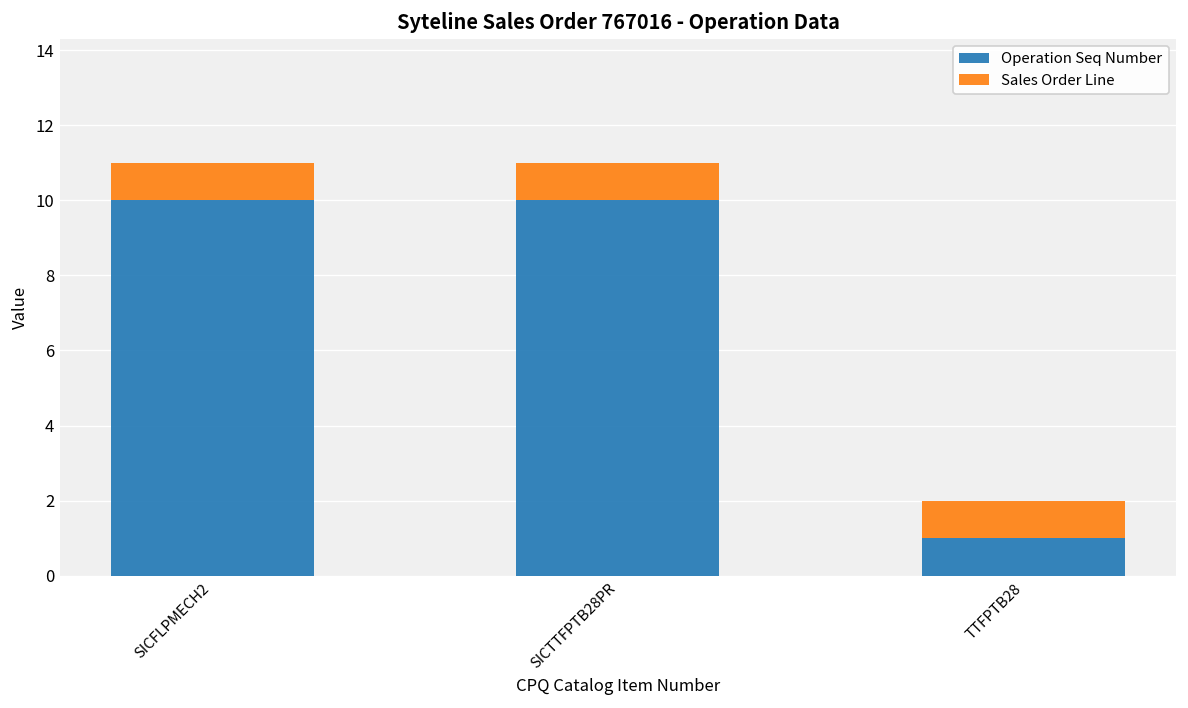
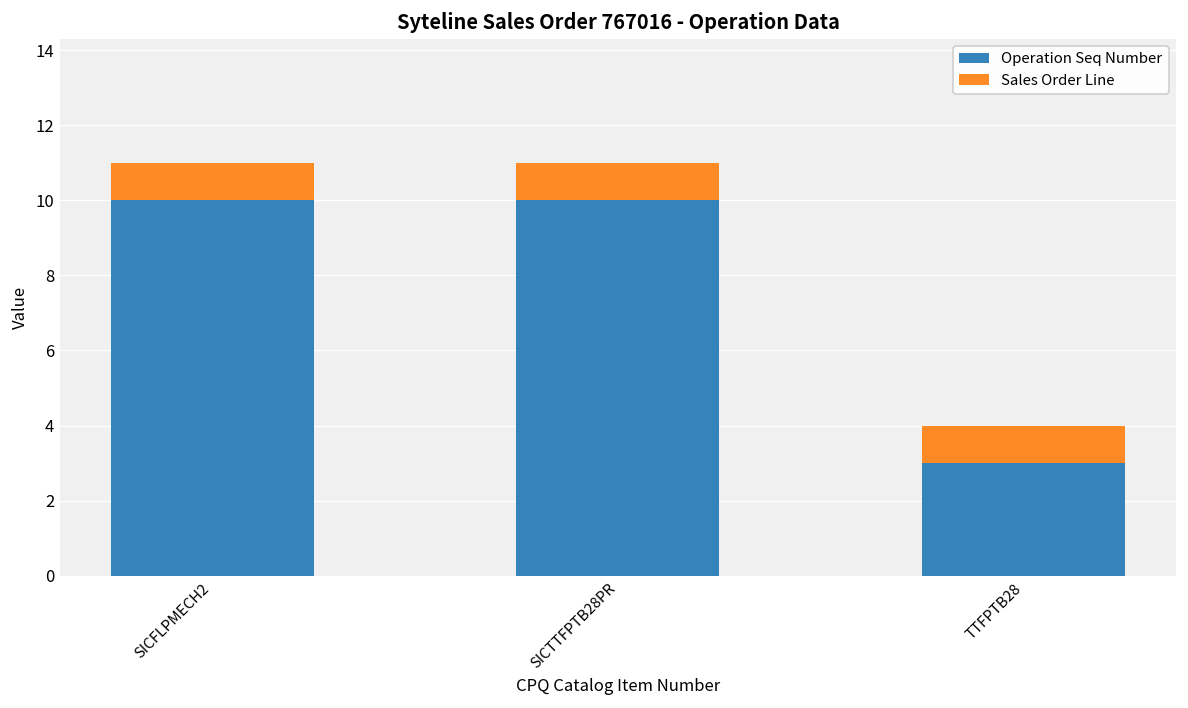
  {
    "Operation Seq Number": {
      "SICFLPMECH2": 10,
      "SICTTFPTB28PR": 10,
-     "TTFPTB28": 1
+     "TTFPTB28": 3
    },
    "Sales Order Line": {
      "SICFLPMECH2": 1,
      "SICTTFPTB28PR": 1,
      "TTFPTB28": 1
    }
  }
